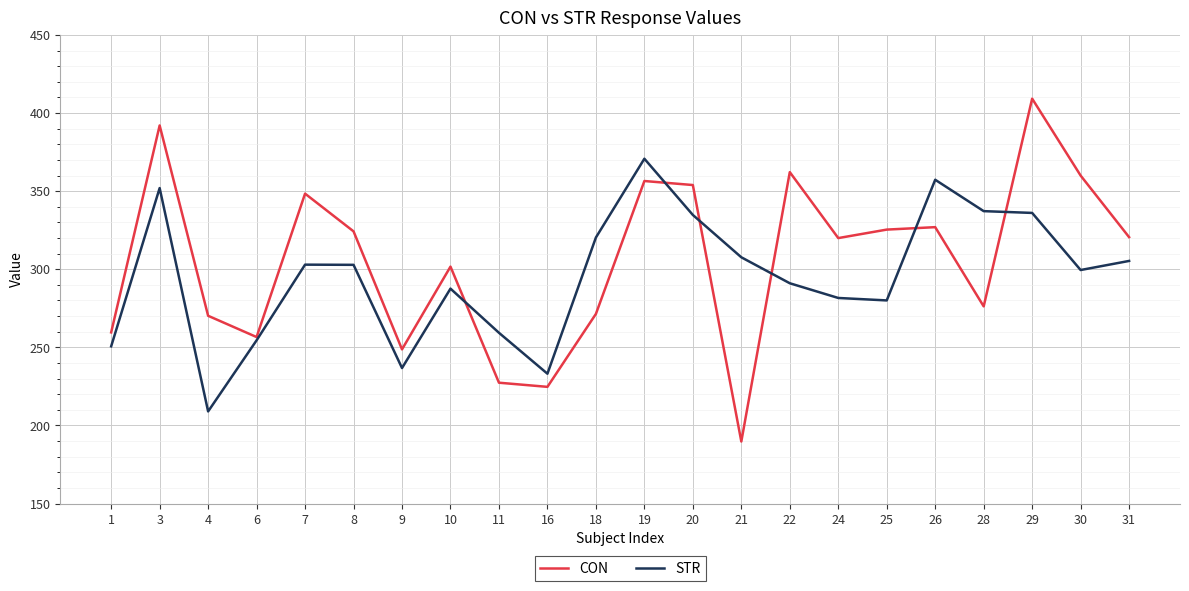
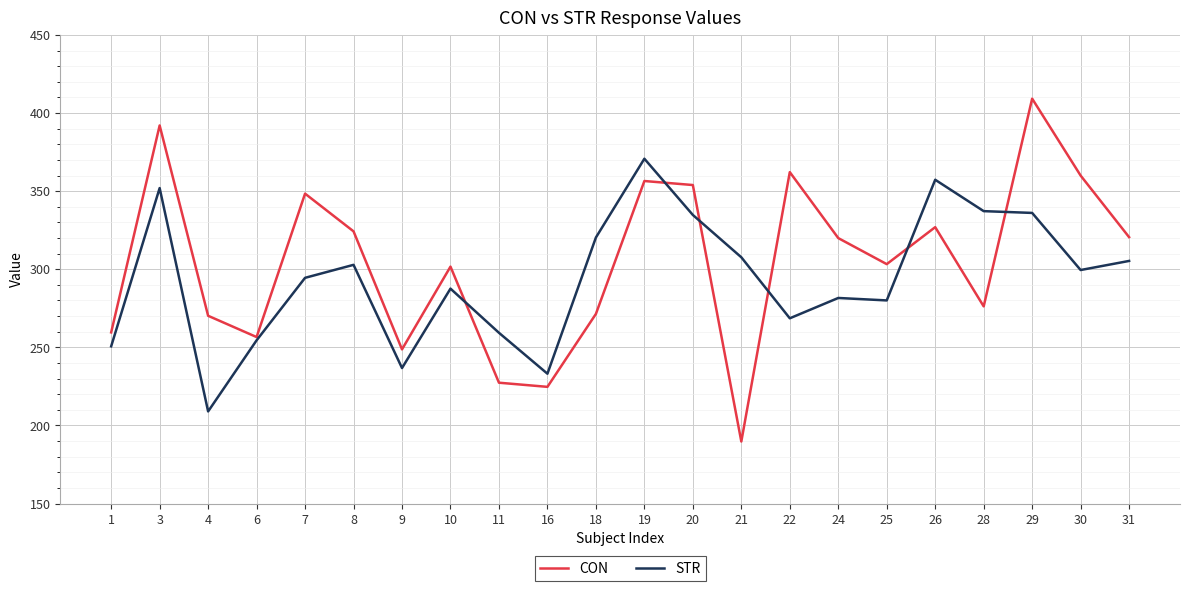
  {
    "CON": {
      "1": 260,
      "3": 392,
      "4": 270,
      "6": 257,
      "7": 348,
      "8": 324,
      "9": 249,
      "10": 302,
      "11": 227,
      "16": 225,
      "18": 271,
      "19": 356,
      "20": 354,
      "21": 190,
      "22": 362,
      "24": 320,
-     "25": 325,
+     "25": 303,
      "26": 327,
      "28": 276,
      "29": 409,
      "30": 360,
      "31": 321
    },
    "STR": {
      "1": 251,
      "3": 352,
      "4": 209,
      "6": 255,
-     "7": 303,
+     "7": 295,
      "8": 303,
      "9": 237,
      "10": 288,
      "11": 259,
      "16": 233,
      "18": 320,
      "19": 371,
      "20": 335,
      "21": 308,
-     "22": 291,
+     "22": 269,
      "24": 282,
      "25": 280,
      "26": 357,
      "28": 337,
      "29": 336,
      "30": 300,
      "31": 305
    }
  }
